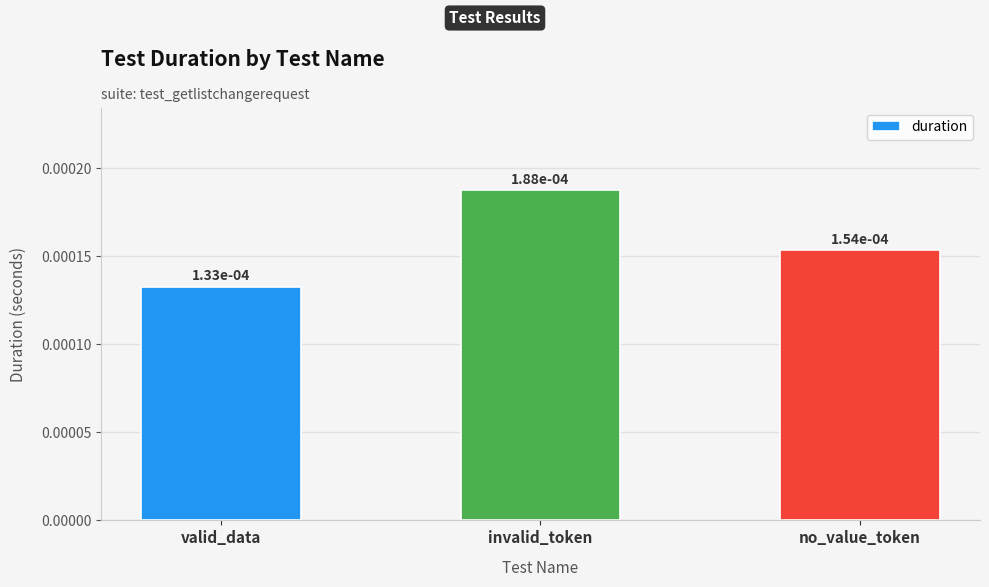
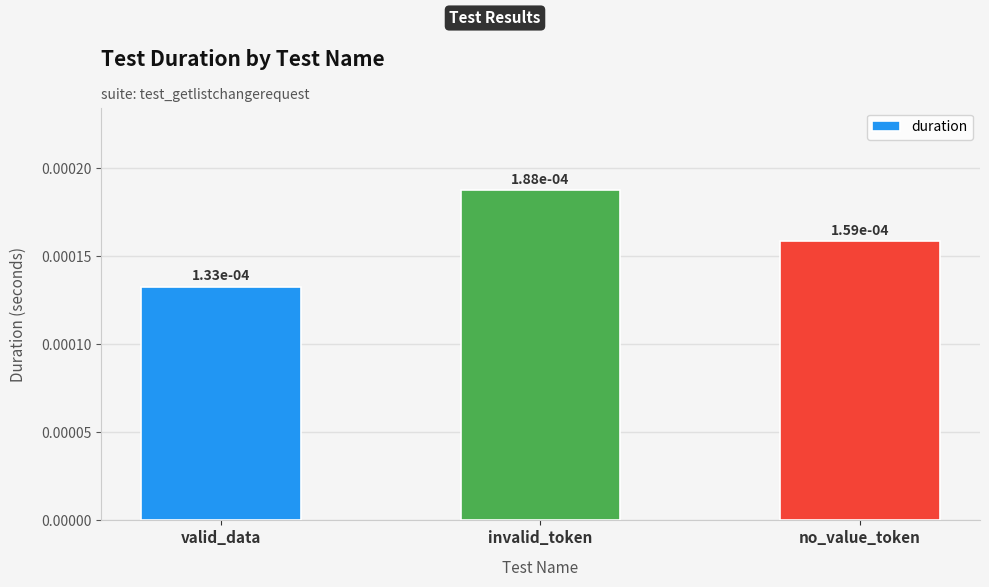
  {
    "valid_data": "1.33e-04",
    "invalid_token": "1.88e-04",
-   "no_value_token": "1.54e-04"
+   "no_value_token": "1.59e-04"
  }
